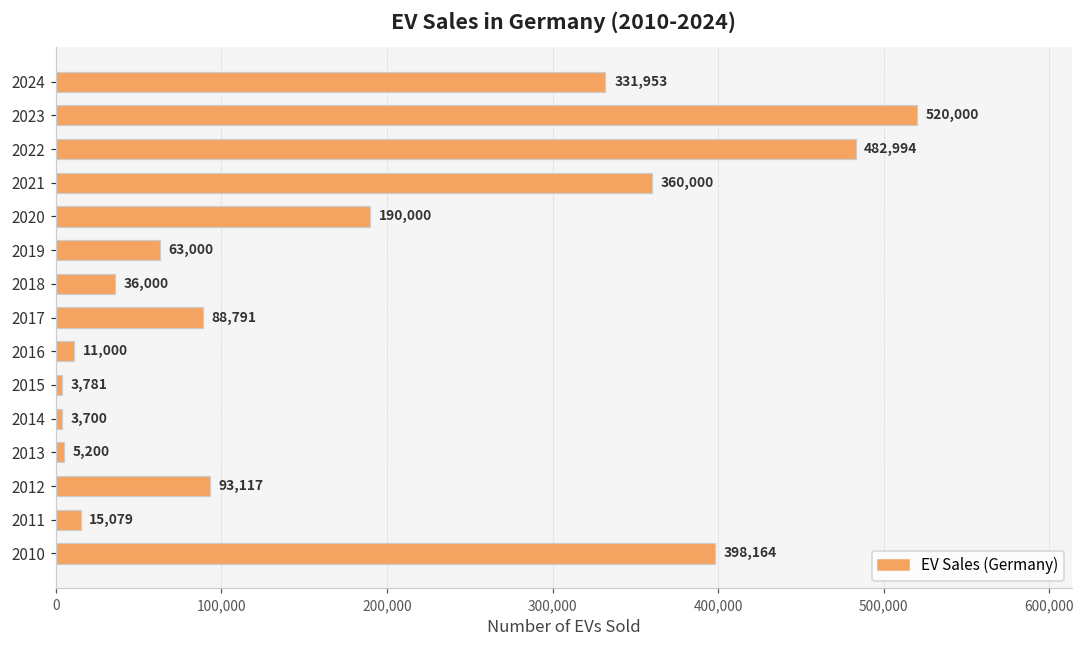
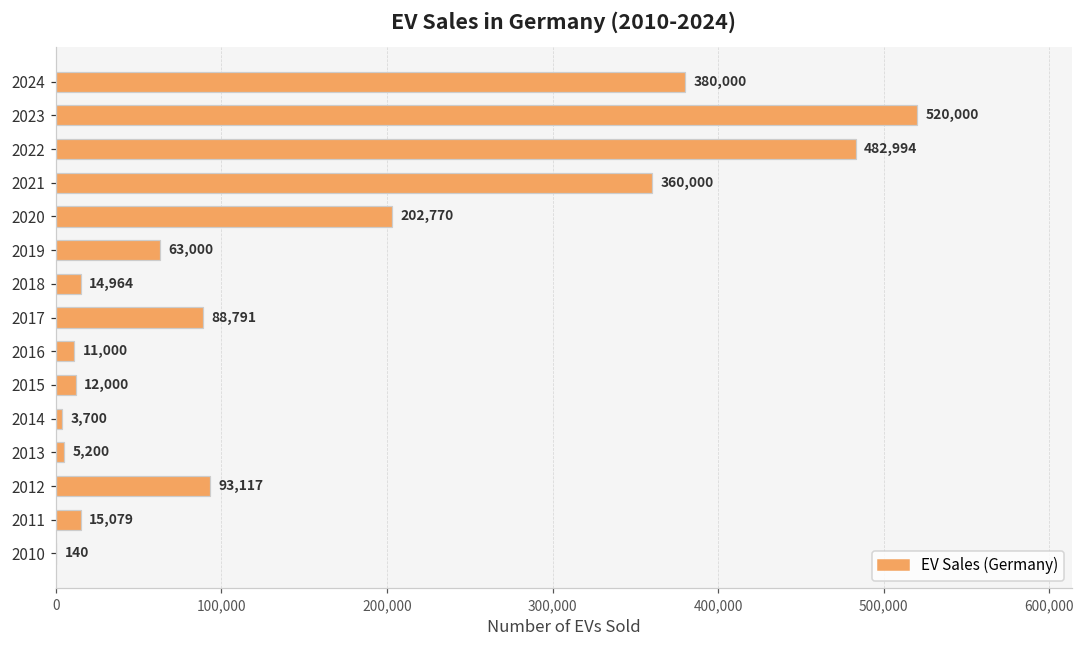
  {
-   "2024": "331,953",
+   "2024": "380,000",
    "2023": "520,000",
    "2022": "482,994",
    "2021": "360,000",
-   "2020": "190,000",
+   "2020": "202,770",
    "2019": "63,000",
-   "2018": "36,000",
+   "2018": "14,964",
    "2017": "88,791",
    "2016": "11,000",
-   "2015": "3,781",
+   "2015": "12,000",
    "2014": "3,700",
    "2013": "5,200",
    "2012": "93,117",
    "2011": "15,079",
-   "2010": "398,164"
+   "2010": "140"
  }
